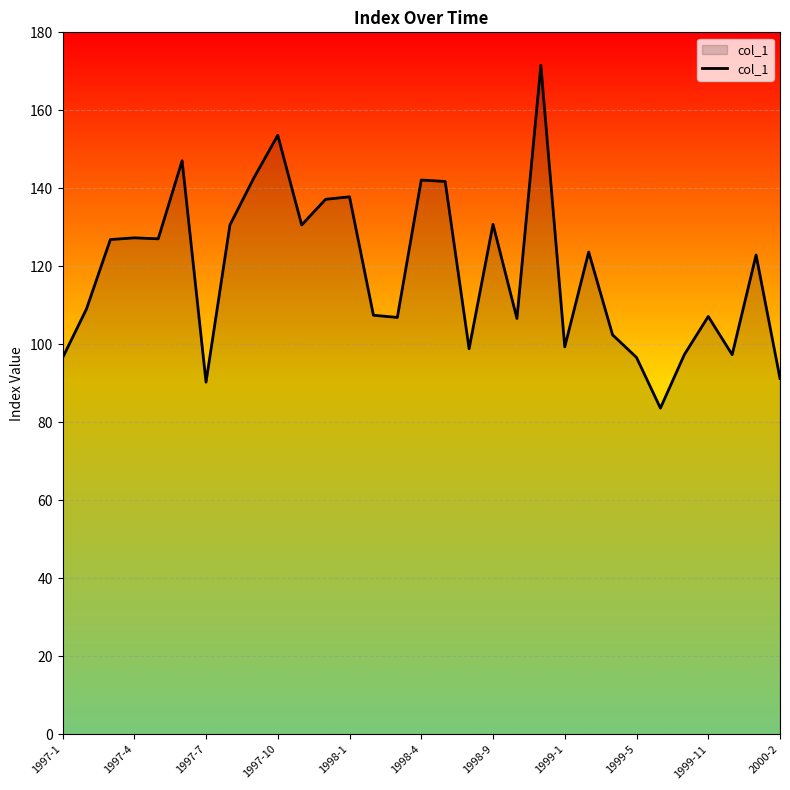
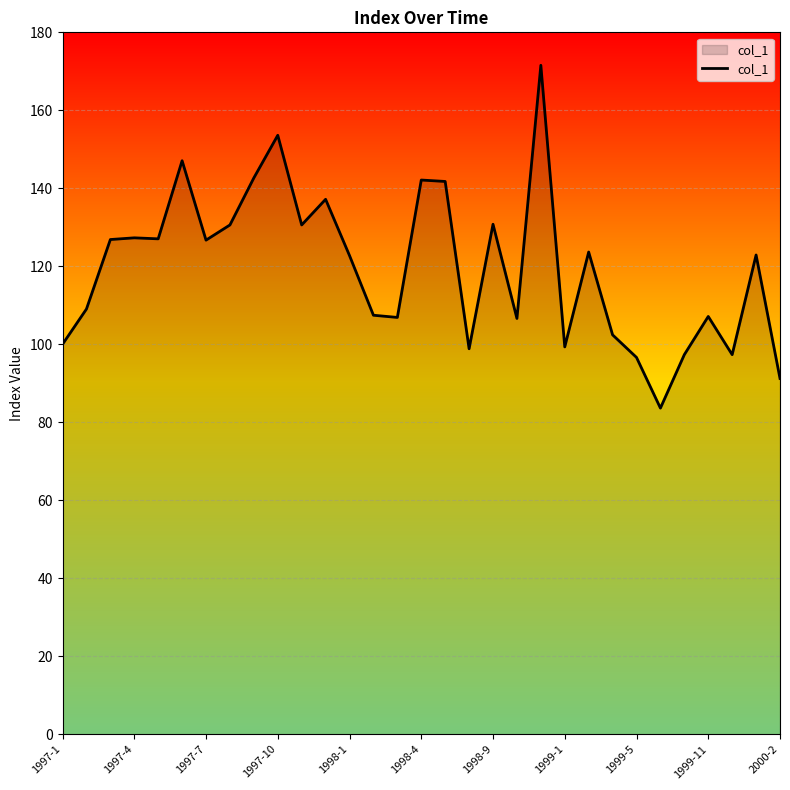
  {
-   "1997-1": 97,
+   "1997-1": 100,
    "1997-4": 127,
-   "1997-7": 90,
+   "1997-7": 127,
    "1997-10": 154,
-   "1998-1": 138,
+   "1998-1": 123,
    "1998-4": 142,
    "1998-9": 131,
    "1999-1": 99,
    "1999-5": 97,
    "1999-11": 107,
    "2000-2": 91
  }
